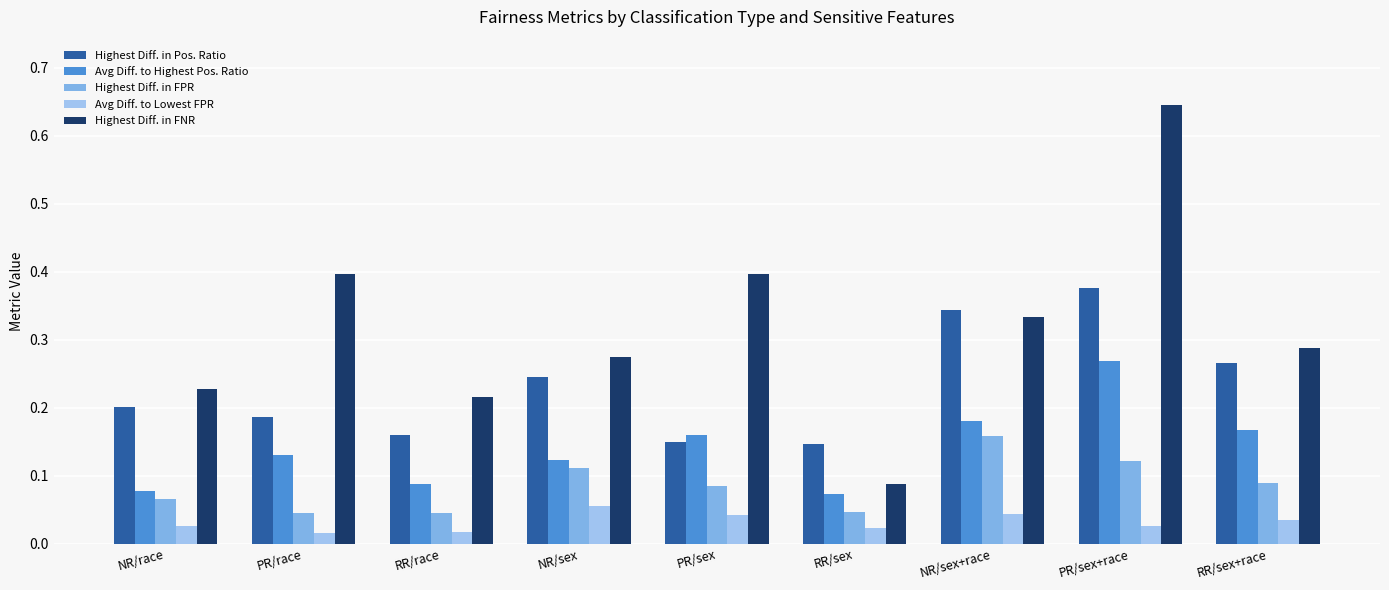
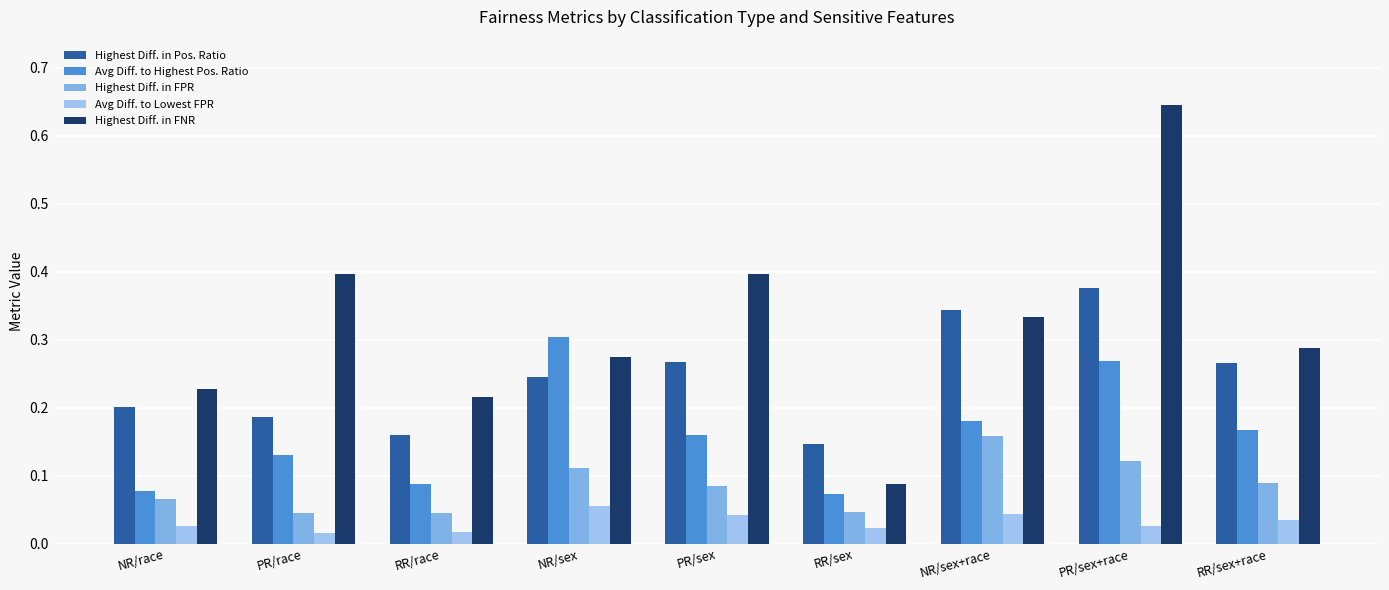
  {
    "Highest Diff. in Pos. Ratio": {
      "NR/race": 0.20,
      "PR/race": 0.19,
      "RR/race": 0.16,
      "NR/sex": 0.25,
-     "PR/sex": 0.15,
+     "PR/sex": 0.27,
      "RR/sex": 0.15,
      "NR/sex+race": 0.34,
      "PR/sex+race": 0.38,
      "RR/sex+race": 0.27
    },
    "Avg Diff. to Highest Pos. Ratio": {
      "NR/race": 0.08,
      "PR/race": 0.13,
      "RR/race": 0.09,
-     "NR/sex": 0.12,
+     "NR/sex": 0.30,
      "PR/sex": 0.16,
      "RR/sex": 0.07,
      "NR/sex+race": 0.18,
      "PR/sex+race": 0.27,
      "RR/sex+race": 0.17
    },
    "Highest Diff. in FNR": {
      "NR/race": 0.23,
      "PR/race": 0.40,
      "RR/race": 0.22,
      "NR/sex": 0.27,
      "PR/sex": 0.40,
      "RR/sex": 0.09,
      "NR/sex+race": 0.33,
      "PR/sex+race": 0.64,
      "RR/sex+race": 0.29
    }
  }
